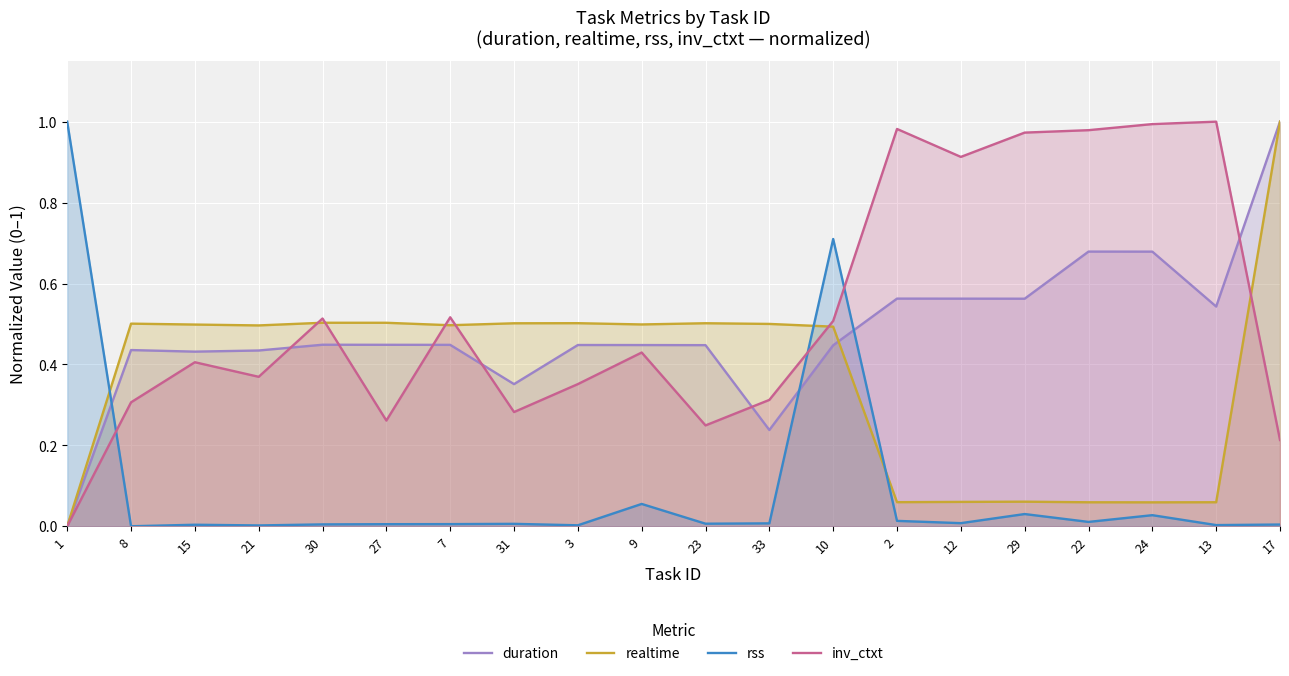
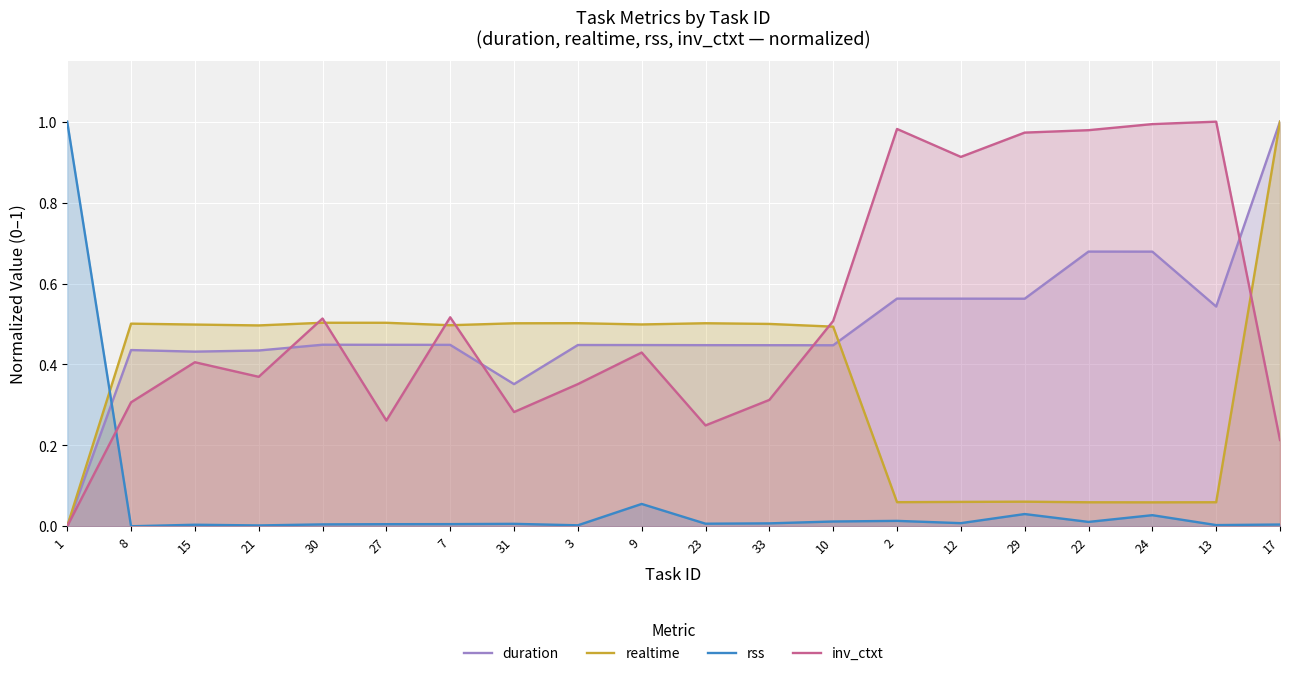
  {
    "duration": {
      "8": 0.44,
      "15": 0.43,
      "21": 0.43,
      "30": 0.45,
      "27": 0.45,
      "7": 0.45,
      "31": 0.35,
      "3": 0.45,
      "9": 0.45,
      "23": 0.45,
-     "33": 0.24,
+     "33": 0.45,
      "10": 0.45,
      "2": 0.56,
      "12": 0.56,
      "29": 0.56,
      "22": 0.68,
      "24": 0.68,
      "13": 0.54
    },
    "realtime": {
      "8": 0.50,
      "15": 0.50,
      "21": 0.50,
      "30": 0.50,
      "27": 0.50,
      "7": 0.50,
      "31": 0.50,
      "3": 0.50,
      "9": 0.50,
      "23": 0.50,
      "33": 0.50,
      "10": 0.49,
      "2": 0.06,
      "12": 0.06,
      "29": 0.06,
      "22": 0.06,
      "24": 0.06,
      "13": 0.06
    },
    "rss": {
      "1": 1.00,
      "8": 0.00,
      "15": 0.00,
      "21": 0.00,
      "30": 0.00,
      "27": 0.01,
      "7": 0.01,
      "31": 0.01,
      "3": 0.00,
      "9": 0.06,
      "23": 0.01,
      "33": 0.01,
-     "10": 0.71,
+     "10": 0.01,
      "2": 0.01,
      "12": 0.01,
      "29": 0.03,
      "22": 0.01,
      "24": 0.03,
      "13": 0.00,
      "17": 0.00
    },
    "inv_ctxt": {
      "8": 0.31,
      "15": 0.41,
      "21": 0.37,
      "30": 0.51,
      "27": 0.26,
      "7": 0.52,
      "31": 0.28,
      "3": 0.35,
      "9": 0.43,
      "23": 0.25,
      "33": 0.31,
      "10": 0.51,
      "2": 0.98,
      "12": 0.91,
      "29": 0.97,
      "22": 0.98,
      "24": 0.99,
      "13": 1.00,
      "17": 0.21
    }
  }
